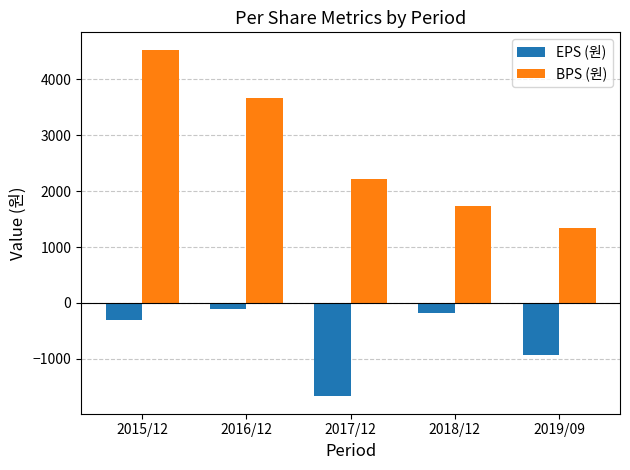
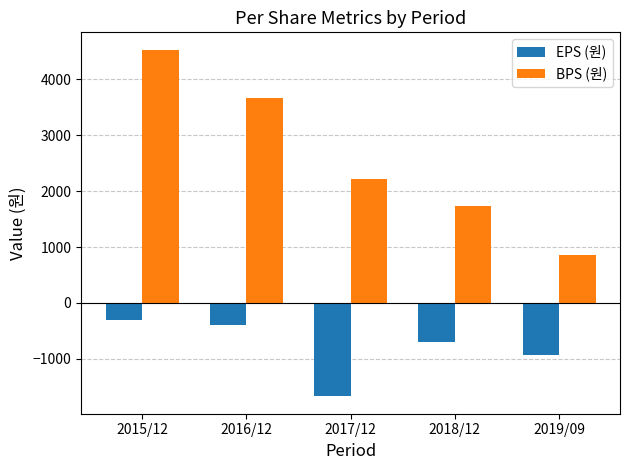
  {
    "EPS (원)": {
      "2015/12": -300,
-     "2016/12": -100,
+     "2016/12": -400,
      "2017/12": -1700,
-     "2018/12": -200,
+     "2018/12": -700,
      "2019/09": -900
    },
    "BPS (원)": {
      "2015/12": 4500,
      "2016/12": 3700,
      "2017/12": 2200,
      "2018/12": 1700,
-     "2019/09": 1300
+     "2019/09": 900
    }
  }
